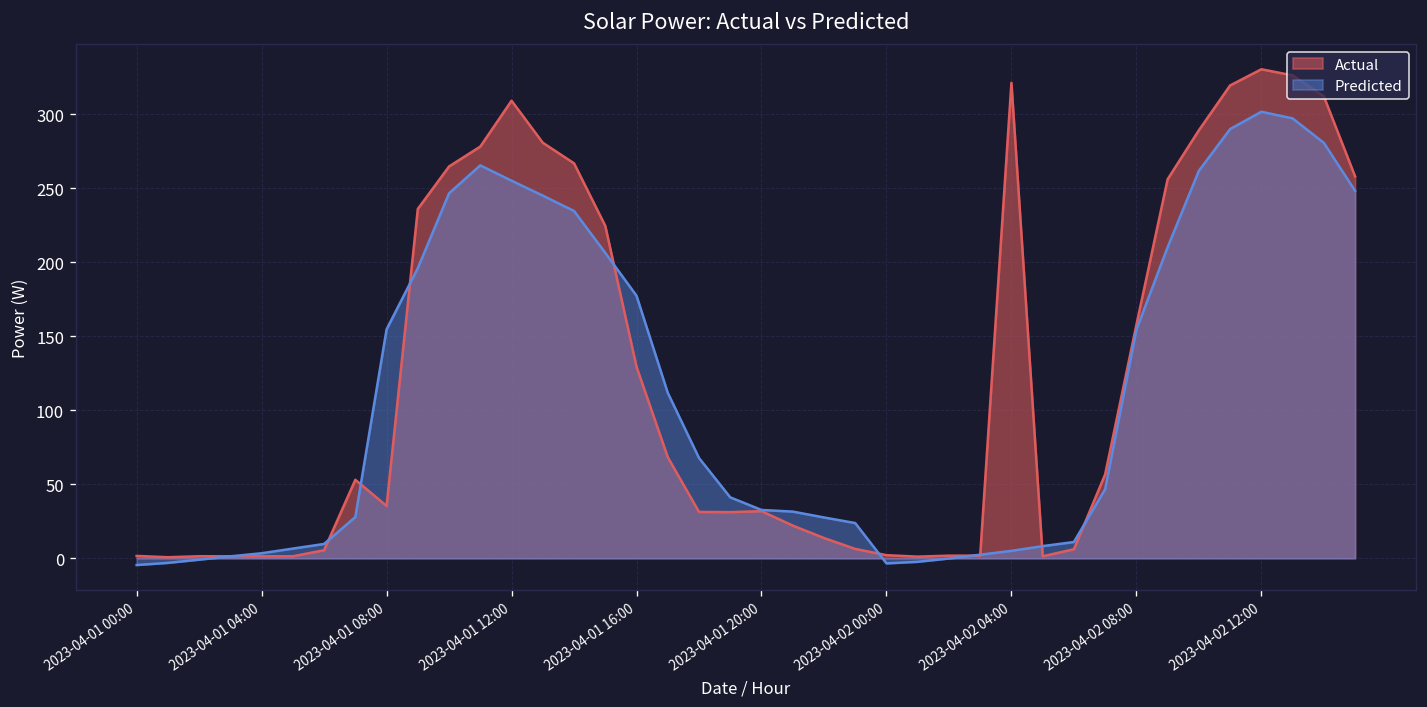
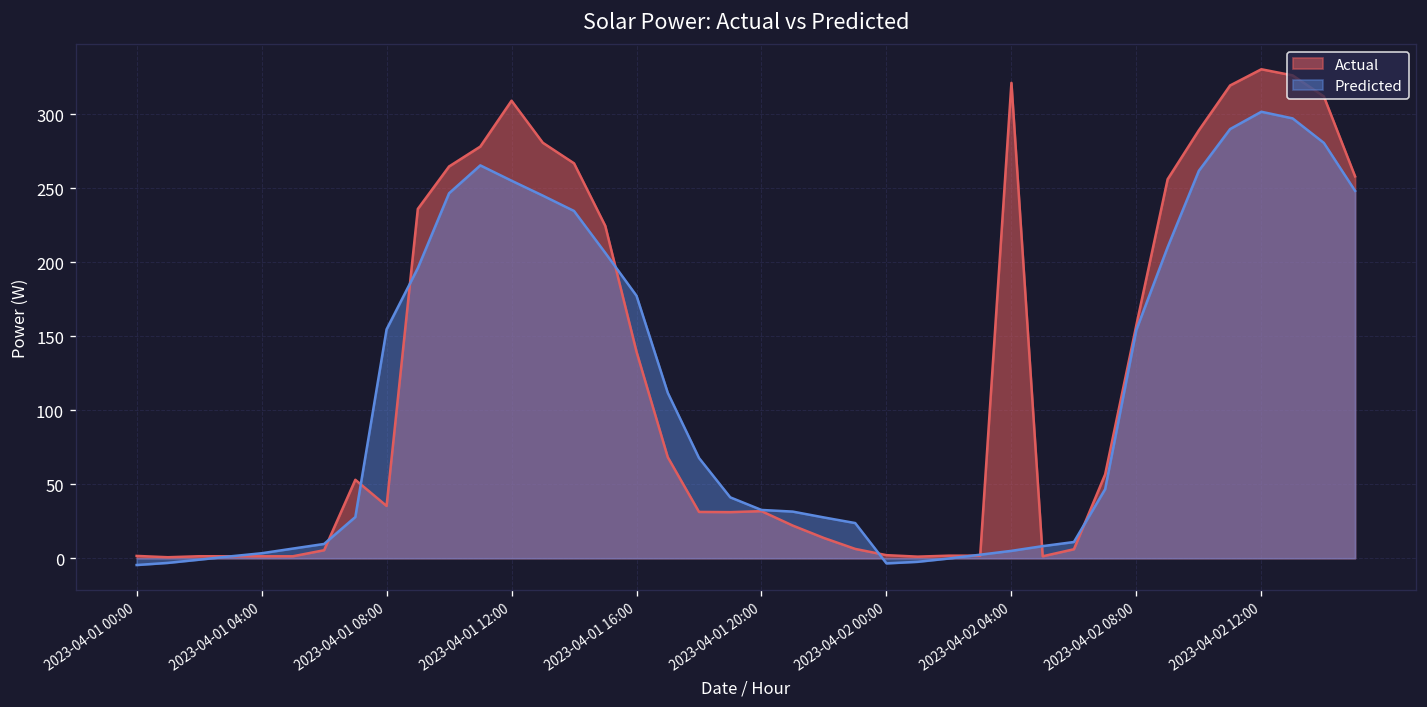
  {
    "Actual": {
      "2023-04-01 08:00": 35,
      "2023-04-01 12:00": 309,
-     "2023-04-01 16:00": 129,
+     "2023-04-01 16:00": 140,
      "2023-04-02 04:00": 321,
      "2023-04-02 08:00": 158,
      "2023-04-02 12:00": 330
    }
  }
